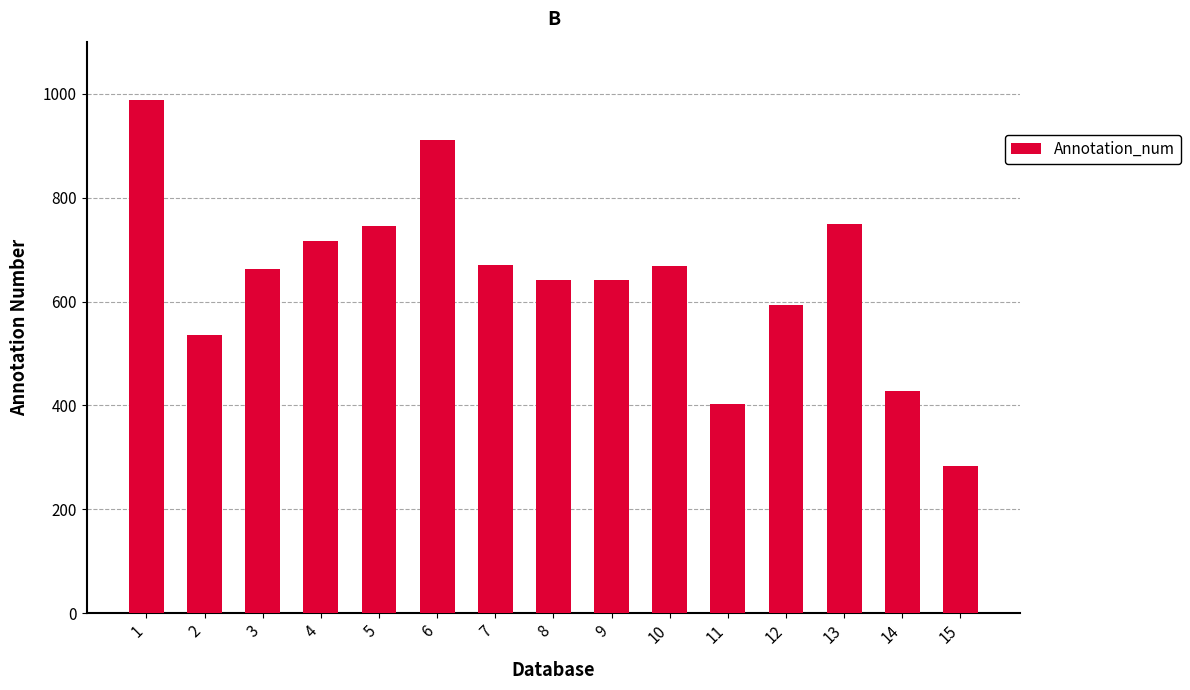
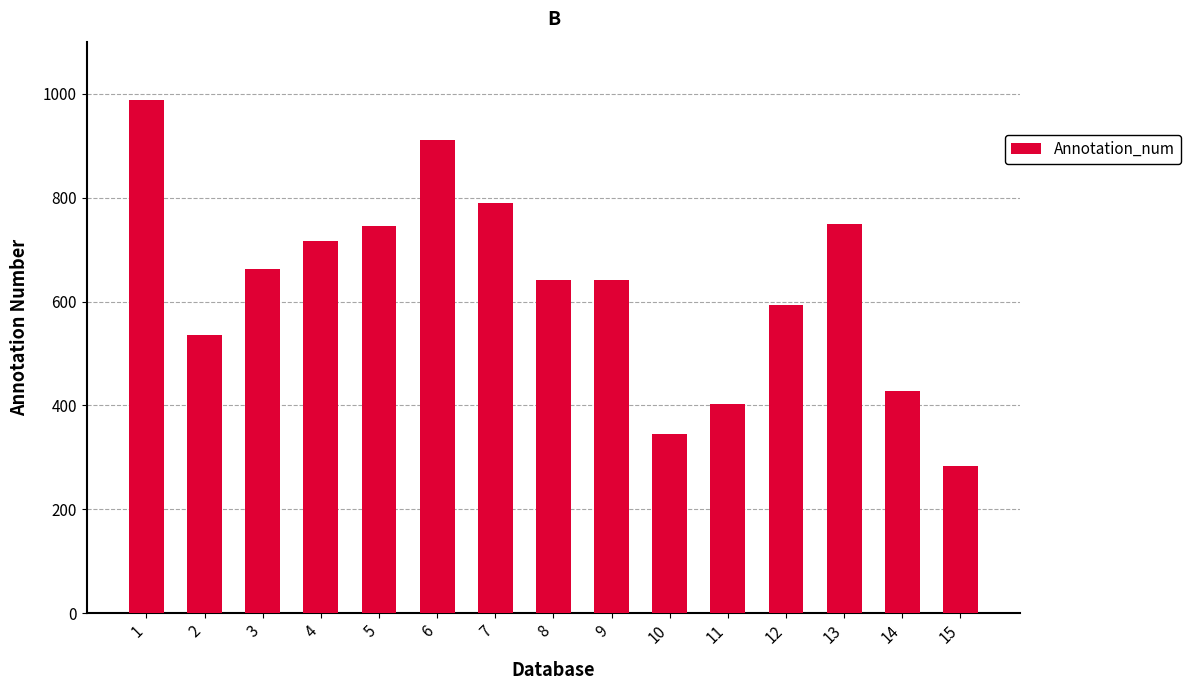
  {
    "1": 990,
    "2": 540,
    "3": 660,
    "4": 720,
    "5": 750,
    "6": 910,
-   "7": 670,
+   "7": 790,
    "8": 640,
    "9": 640,
-   "10": 670,
+   "10": 350,
    "11": 400,
    "12": 590,
    "13": 750,
    "14": 430,
    "15": 280
  }
